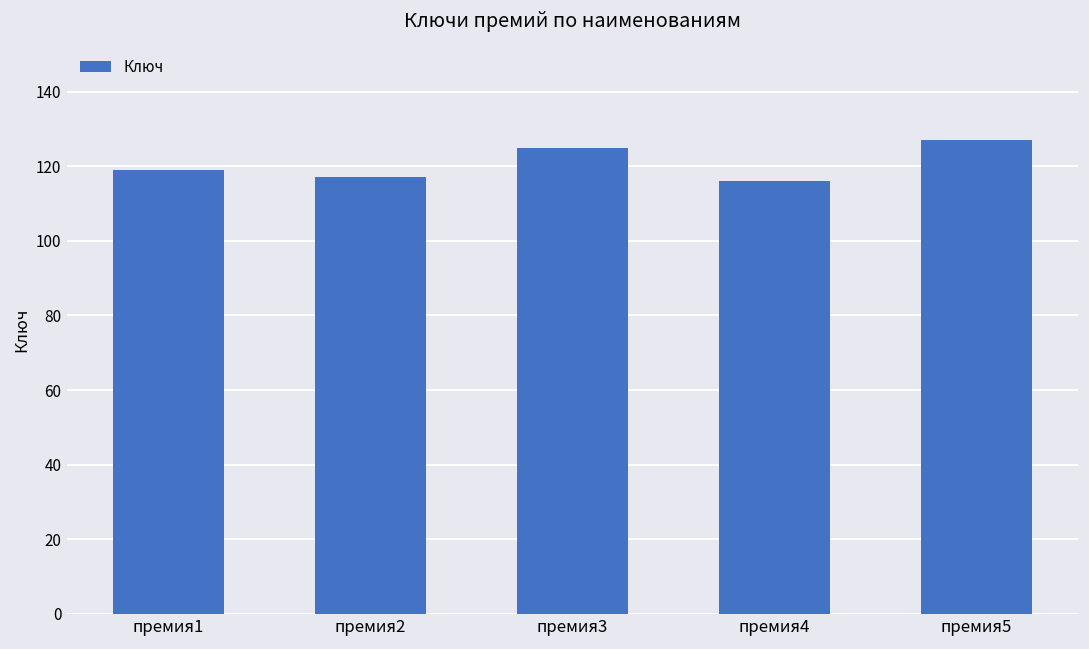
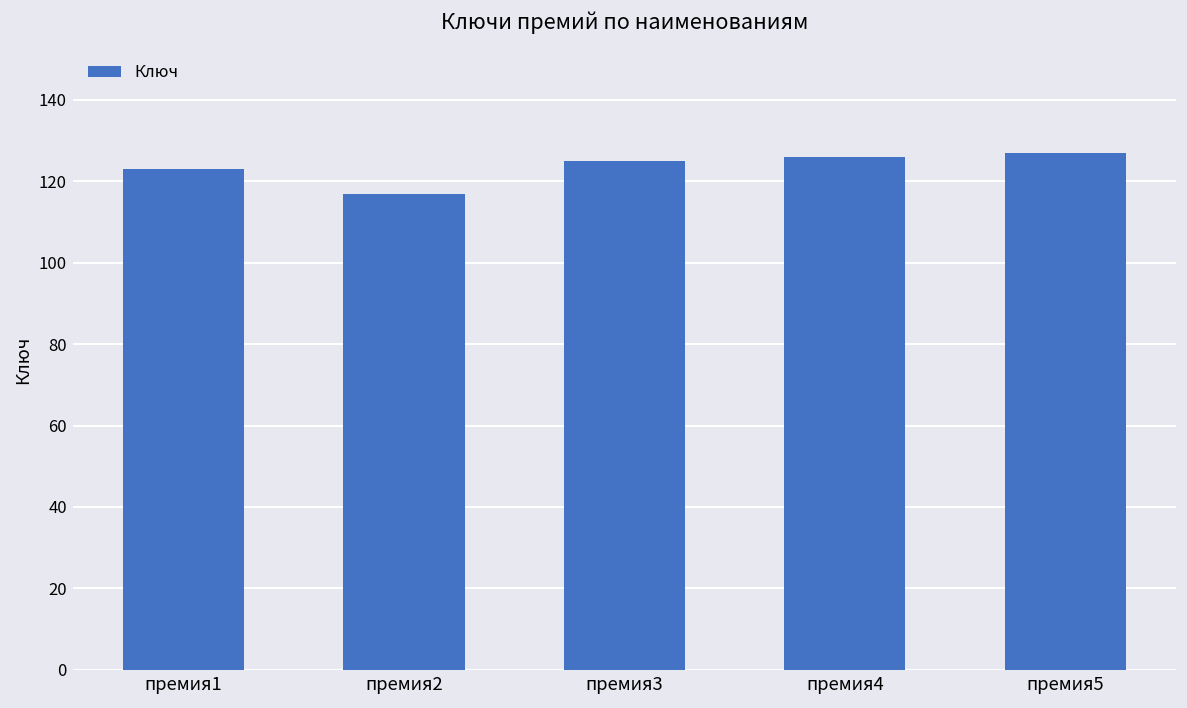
  {
-   "премия1": 119,
+   "премия1": 123,
    "премия2": 117,
    "премия3": 125,
-   "премия4": 116,
+   "премия4": 126,
    "премия5": 127
  }
